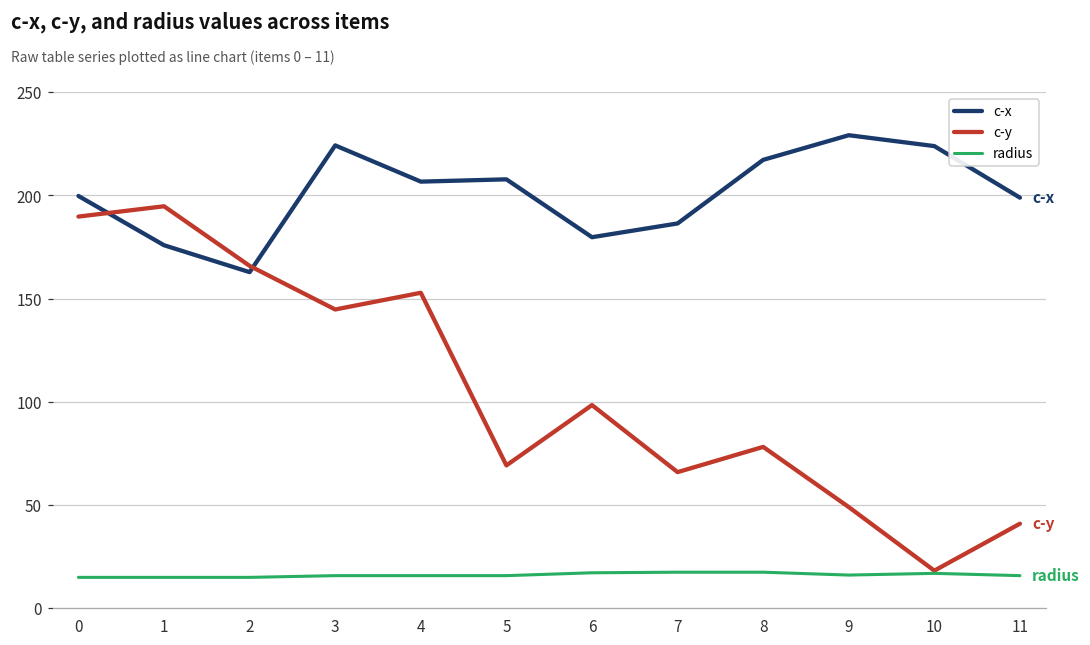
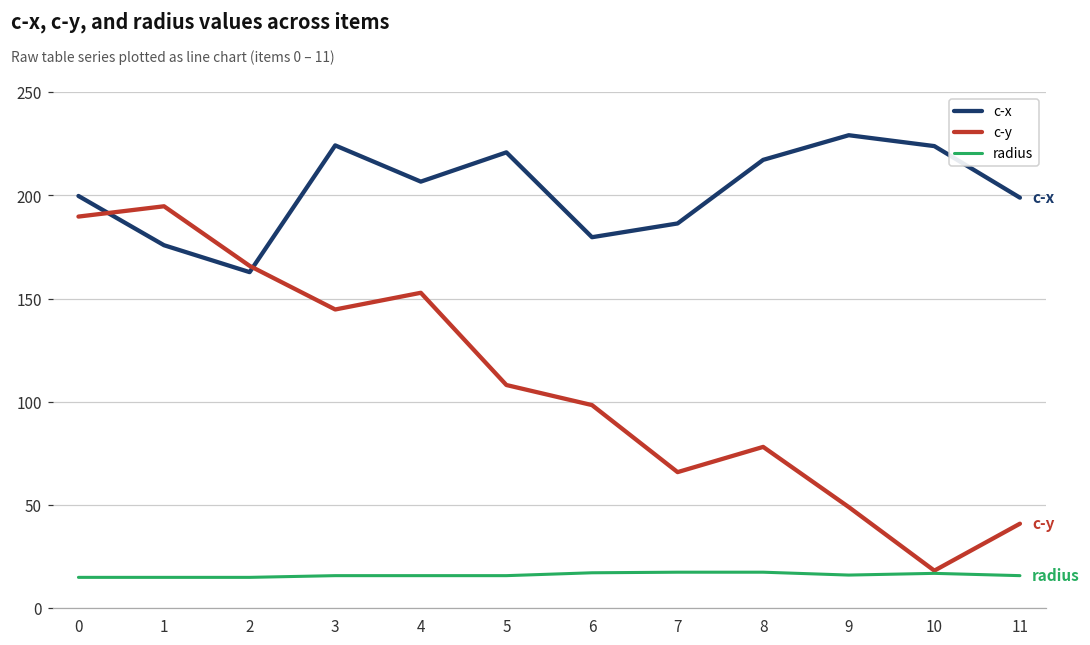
  {
    "c-x": {
      "0": 200,
      "1": 176,
      "2": 163,
      "3": 224,
      "4": 207,
-     "5": 208,
+     "5": 221,
      "6": 180,
      "7": 186,
      "8": 217,
      "9": 229,
      "10": 224,
      "11": 199
    },
    "c-y": {
      "0": 190,
      "1": 195,
      "2": 166,
      "3": 145,
      "4": 153,
-     "5": 69,
+     "5": 108,
      "6": 98,
      "7": 66,
      "8": 78,
      "9": 49,
      "11": 41
    },
    "radius": {
      "0": 15,
      "1": 15,
      "2": 15,
      "3": 16,
      "4": 16,
      "5": 16,
      "6": 17,
      "7": 17,
      "8": 17,
      "9": 16,
      "11": 16
    }
  }
